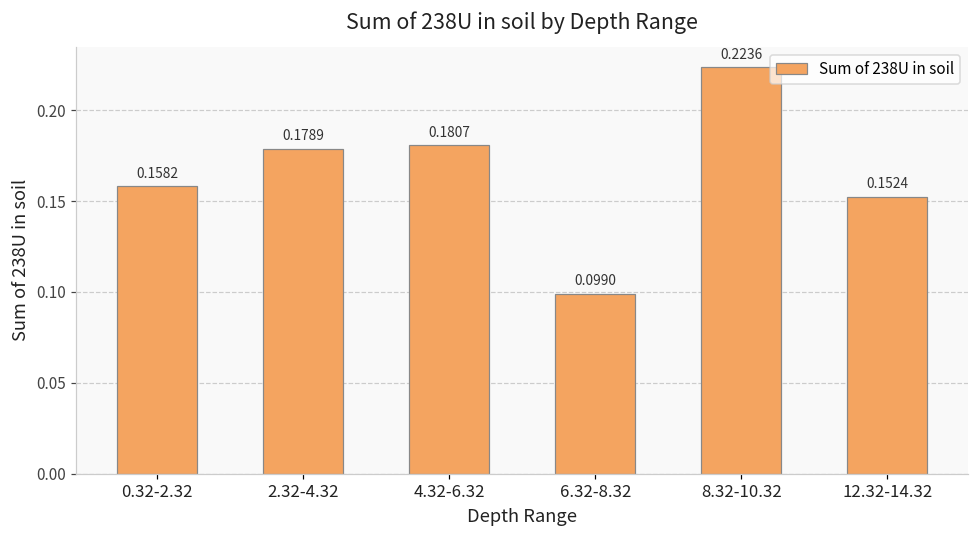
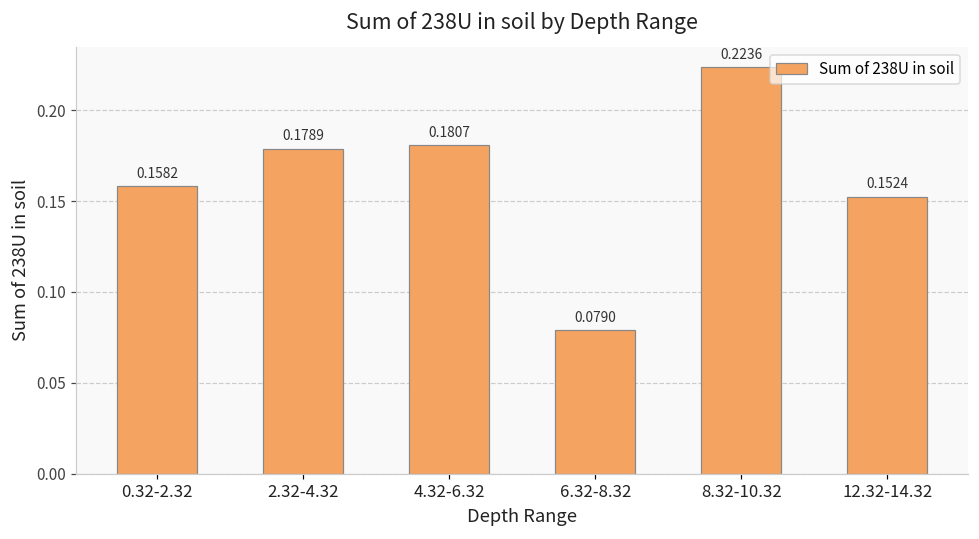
  {
    "0.32-2.32": 0.1582,
    "2.32-4.32": 0.1789,
    "4.32-6.32": 0.1807,
-   "6.32-8.32": 0.0990,
+   "6.32-8.32": 0.0790,
    "8.32-10.32": 0.2236,
    "12.32-14.32": 0.1524
  }
